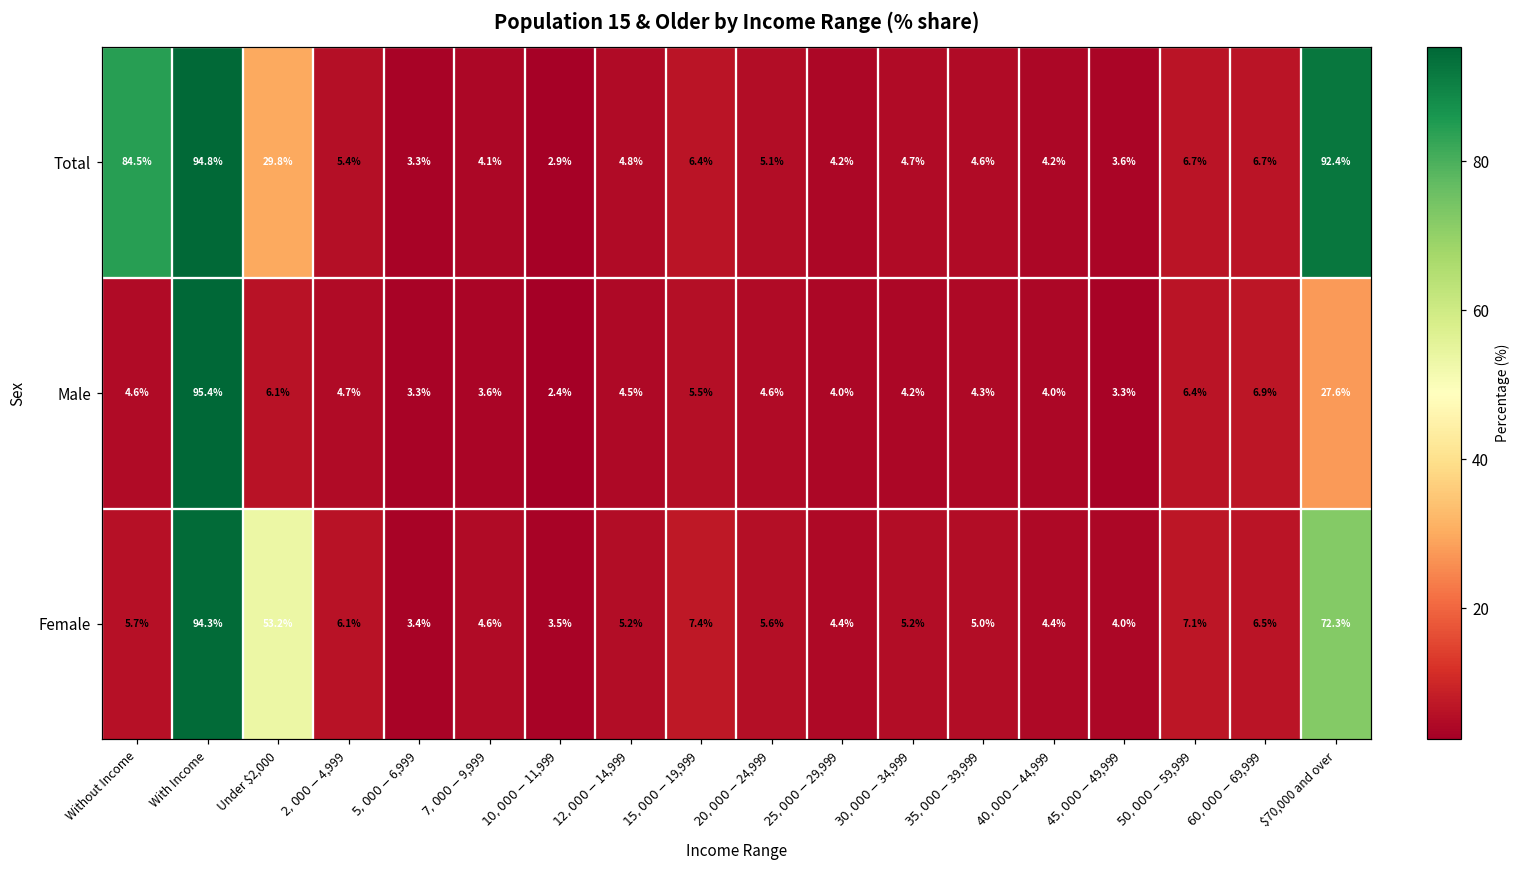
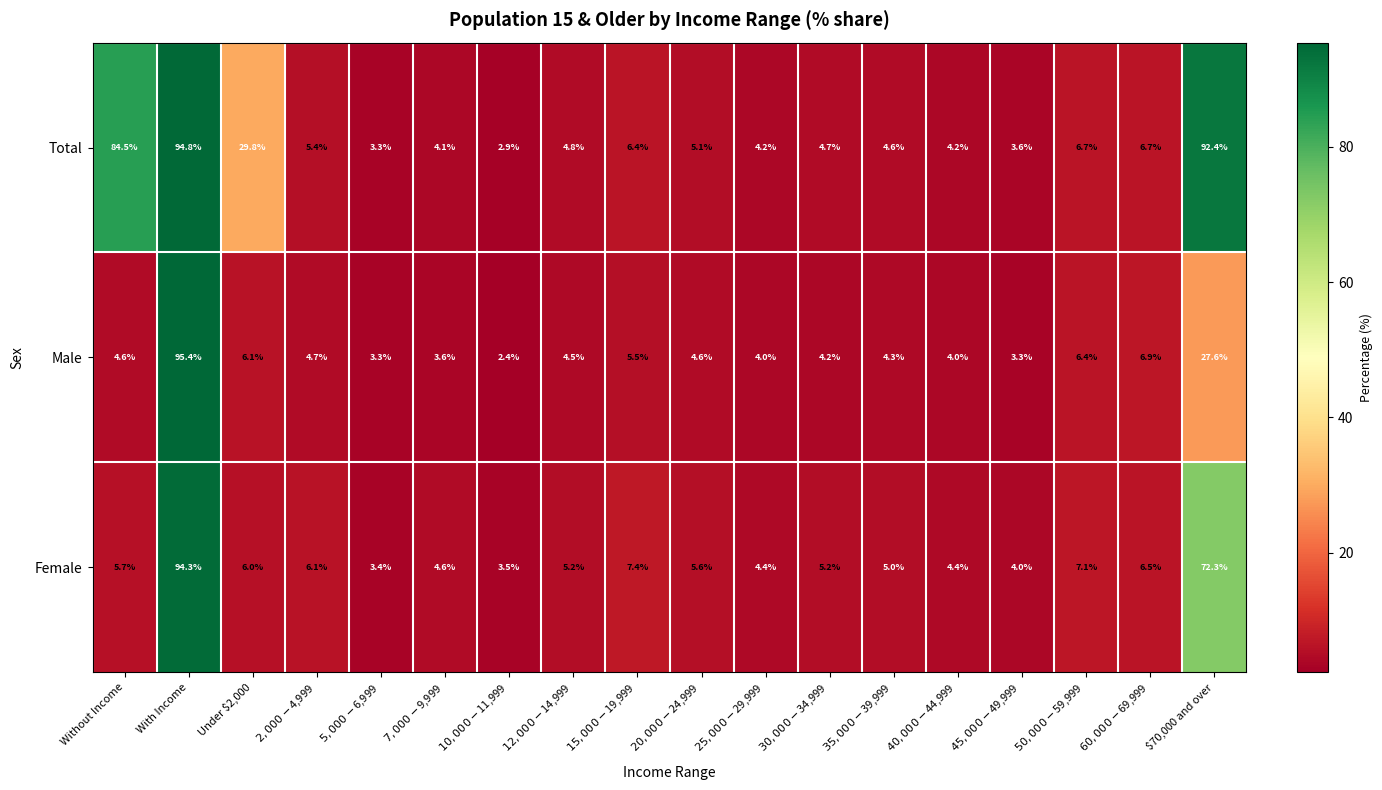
  {
    "Total": {
      "Without Income": "84.5%",
      "With Income": "94.8%",
      "Under $2,000": "29.8%",
      "$70,000 and over": "92.4%"
    },
    "Male": {
      "Without Income": "4.6%",
      "With Income": "95.4%",
      "Under $2,000": "6.1%",
      "$70,000 and over": "27.6%"
    },
    "Female": {
      "Without Income": "5.7%",
      "With Income": "94.3%",
-     "Under $2,000": "53.2%",
+     "Under $2,000": "6.0%",
      "$70,000 and over": "72.3%"
    }
  }
